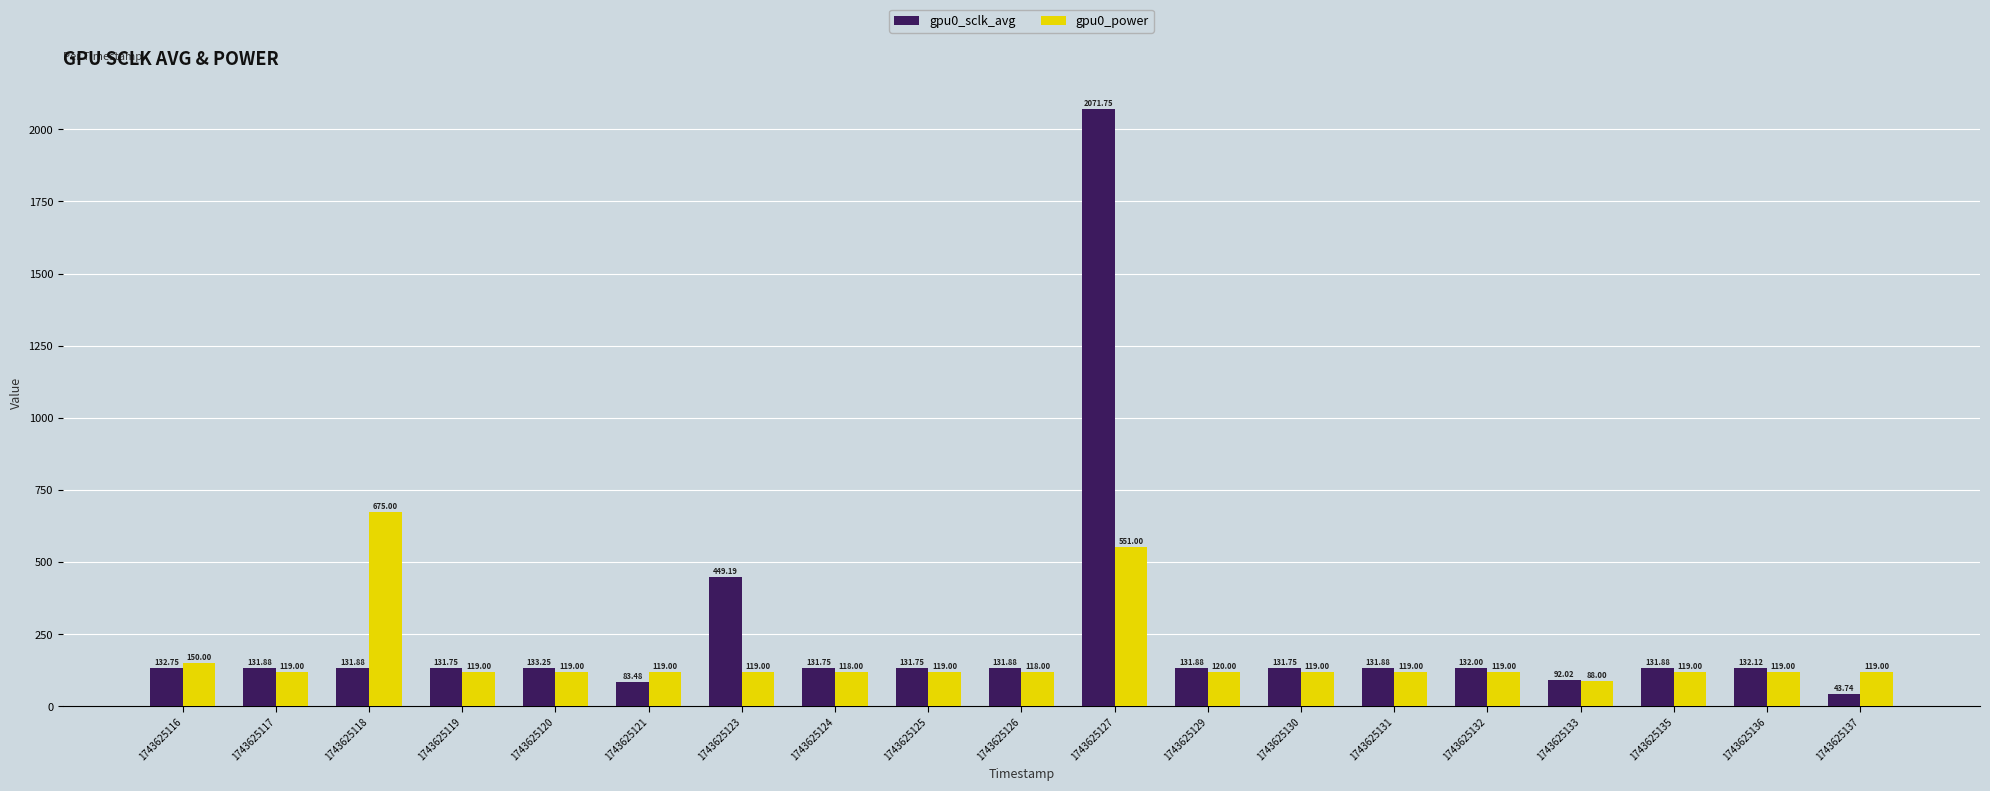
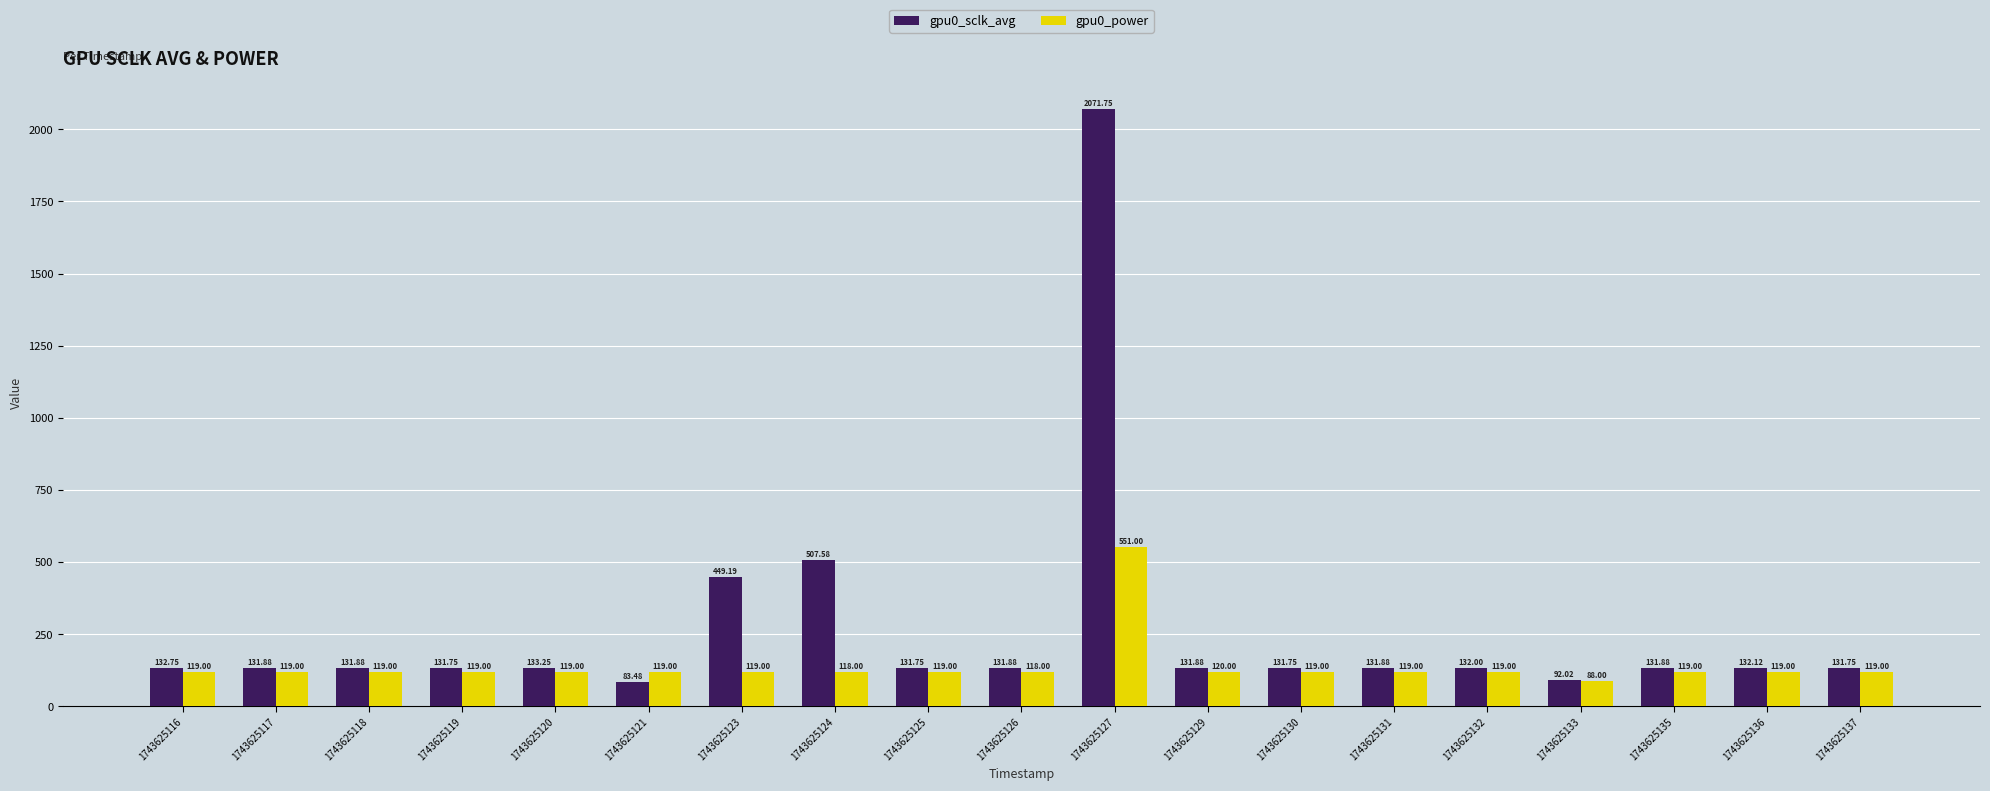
  {
    "gpu0_sclk_avg": {
      "1743625116": 132.75,
      "1743625117": 131.88,
      "1743625118": 131.88,
      "1743625119": 131.75,
      "1743625120": 133.25,
      "1743625121": 83.48,
      "1743625123": 449.19,
-     "1743625124": 131.75,
+     "1743625124": 507.58,
      "1743625125": 131.75,
      "1743625126": 131.88,
      "1743625127": 2071.75,
      "1743625129": 131.88,
      "1743625130": 131.75,
      "1743625131": 131.88,
      "1743625132": 132.00,
      "1743625133": 92.02,
      "1743625135": 131.88,
      "1743625136": 132.12,
-     "1743625137": 43.74
+     "1743625137": 131.75
    },
    "gpu0_power": {
-     "1743625116": 150.00,
+     "1743625116": 119.00,
      "1743625117": 119.00,
-     "1743625118": 675.00,
+     "1743625118": 119.00,
      "1743625119": 119.00,
      "1743625120": 119.00,
      "1743625121": 119.00,
      "1743625123": 119.00,
      "1743625124": 118.00,
      "1743625125": 119.00,
      "1743625126": 118.00,
      "1743625127": 551.00,
      "1743625129": 120.00,
      "1743625130": 119.00,
      "1743625131": 119.00,
      "1743625132": 119.00,
      "1743625133": 88.00,
      "1743625135": 119.00,
      "1743625136": 119.00,
      "1743625137": 119.00
    }
  }
